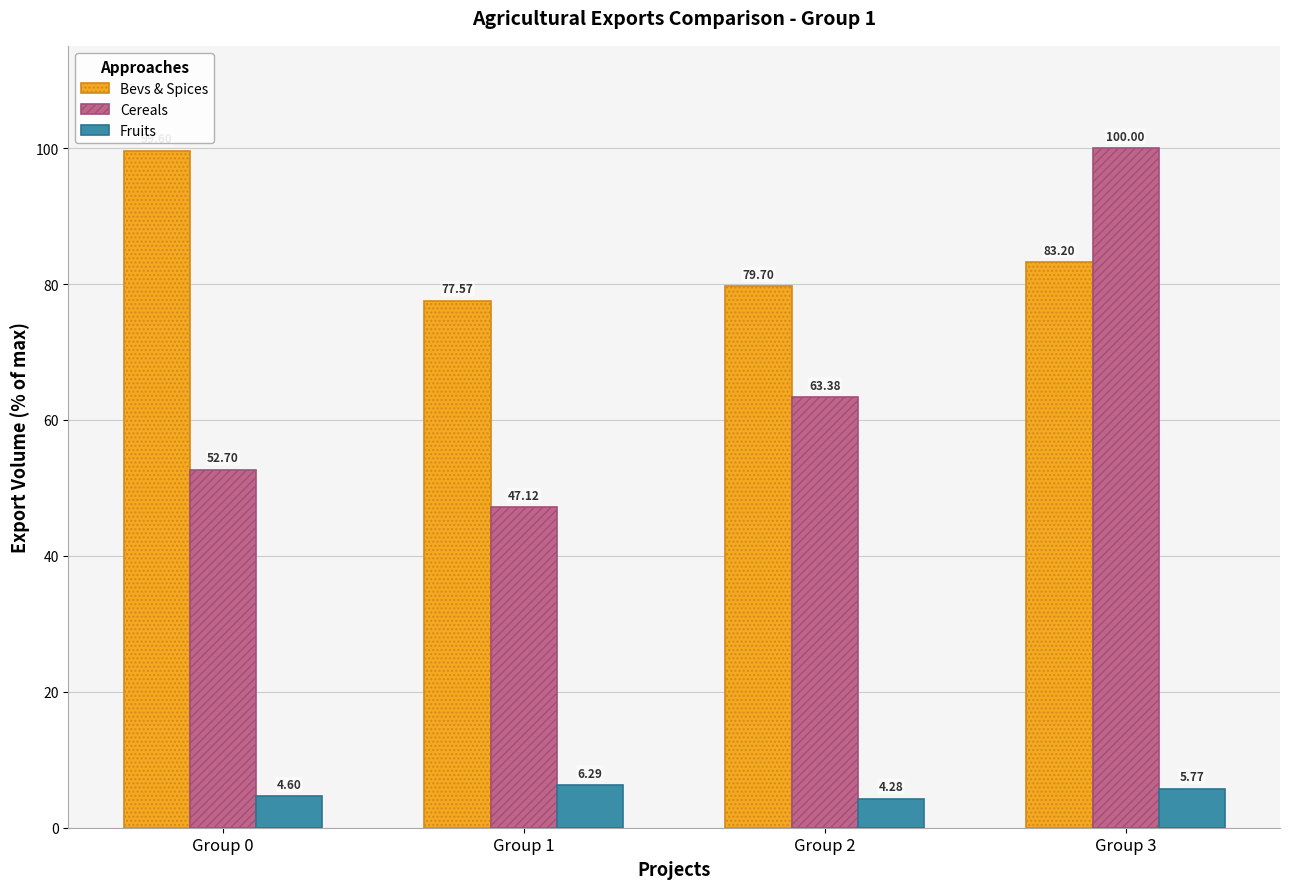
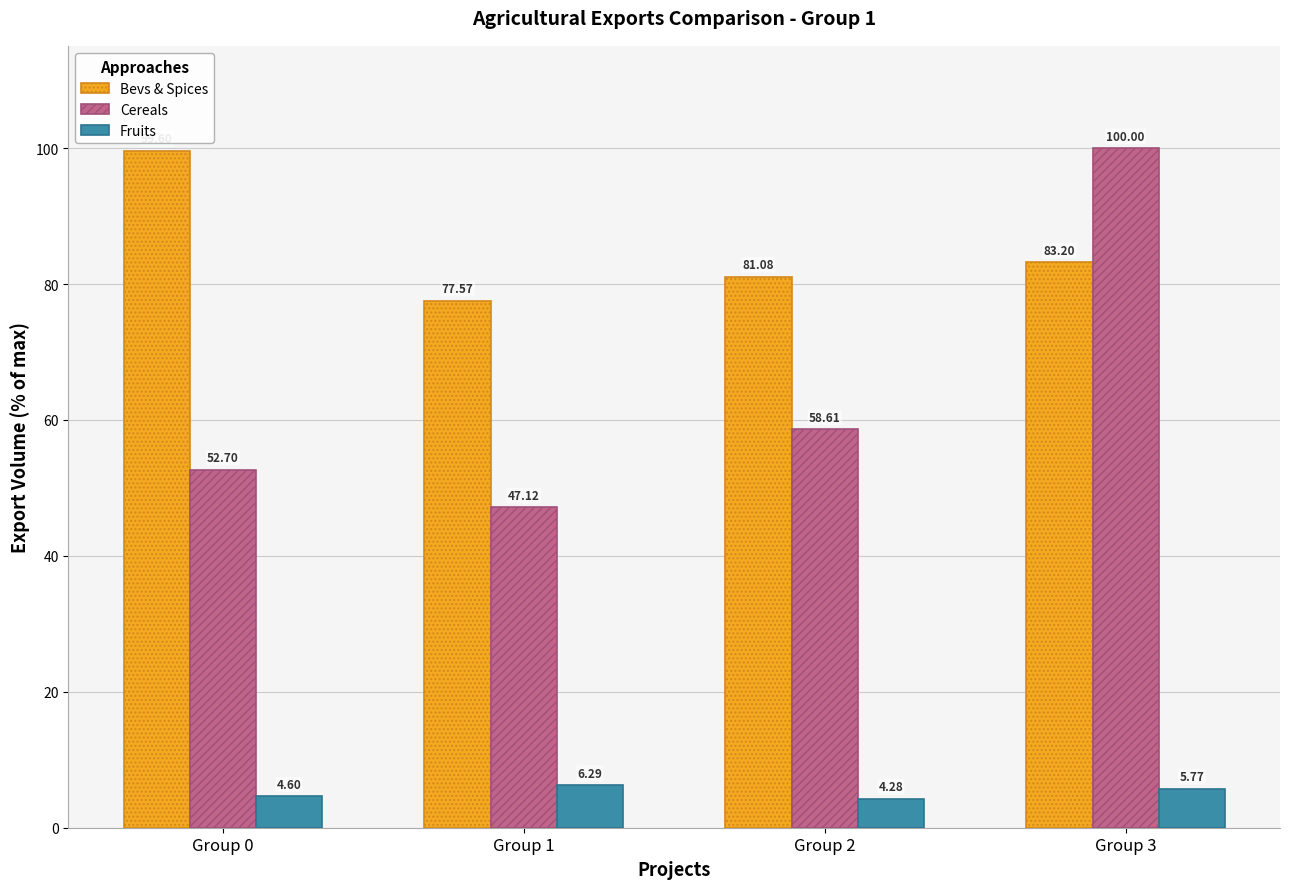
  {
    "Bevs & Spices": {
-     "Group 2": 79.70
+     "Group 2": 81.08
    },
    "Cereals": {
-     "Group 2": 63.38
+     "Group 2": 58.61
    }
  }
